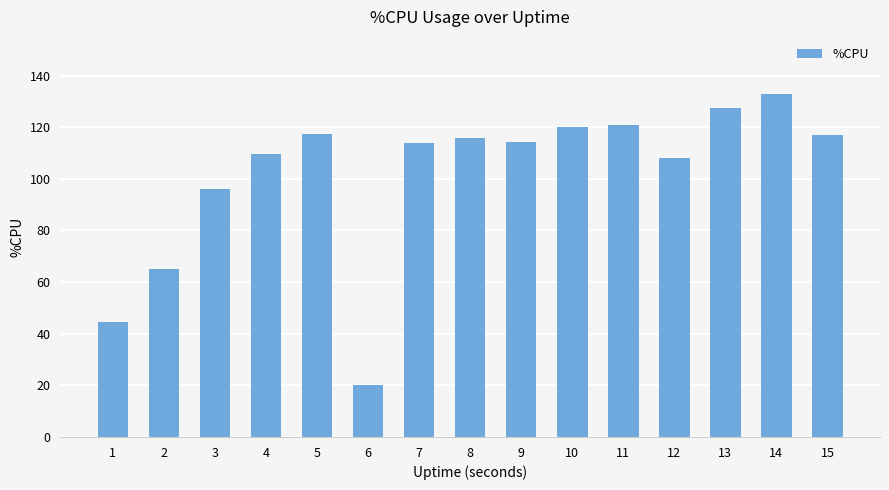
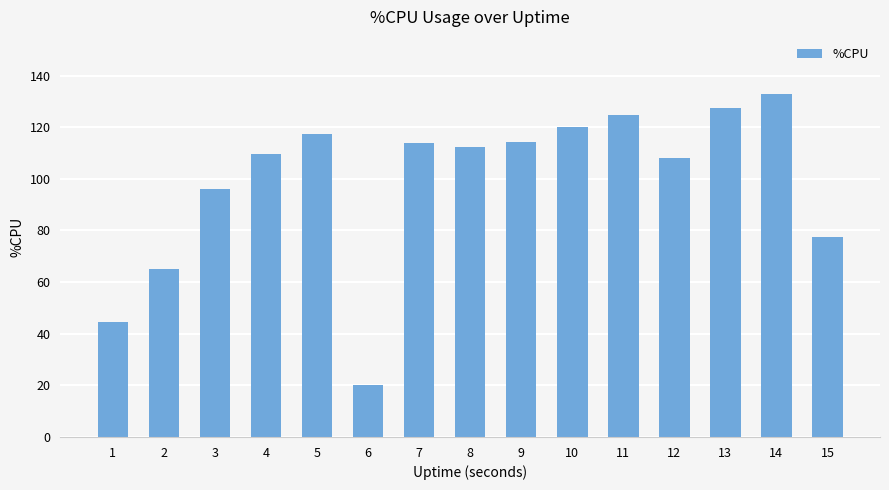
  {
    "1": 45,
    "2": 65,
    "3": 96,
    "4": 110,
    "5": 117,
    "6": 20,
    "7": 114,
-   "8": 116,
+   "8": 112,
    "9": 114,
    "10": 120,
-   "11": 121,
+   "11": 125,
    "12": 108,
    "13": 128,
    "14": 133,
-   "15": 117
+   "15": 78
  }
